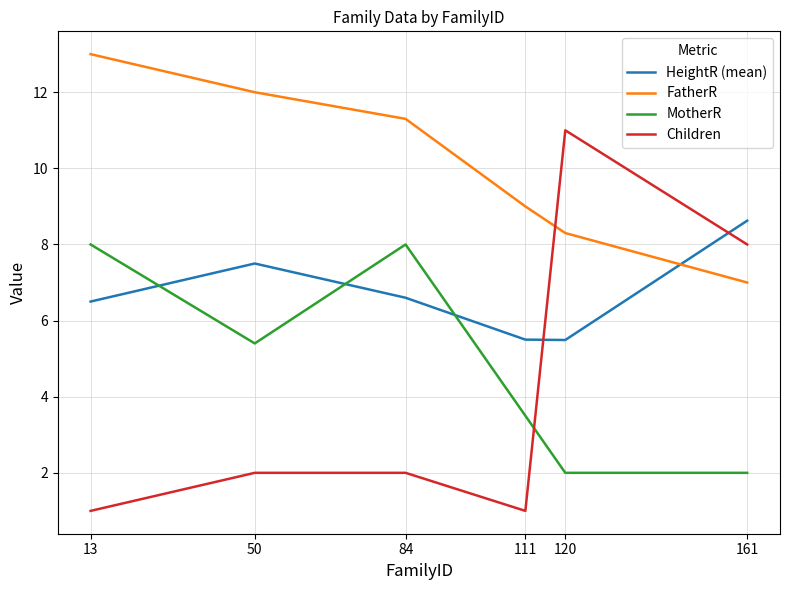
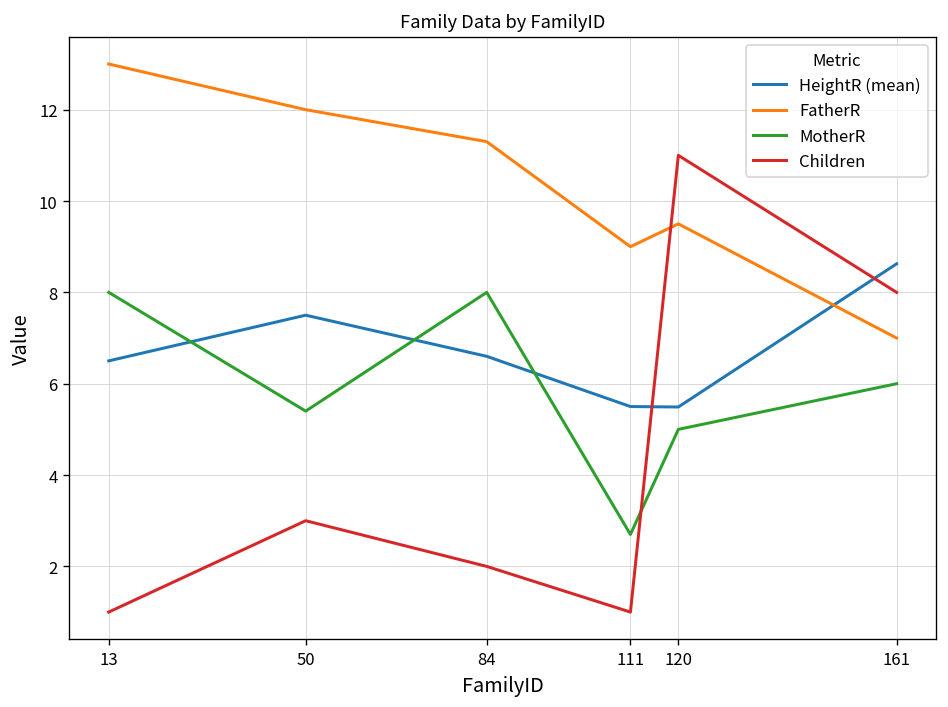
  {
    "HeightR (mean)": {
      "13": 6.5,
      "50": 7.5,
      "84": 6.6,
      "111": 5.5,
      "120": 5.5,
      "161": 8.6
    },
    "FatherR": {
      "13": 13.0,
      "50": 12.0,
      "84": 11.3,
      "111": 9.0,
-     "120": 8.3,
+     "120": 9.5,
      "161": 7.0
    },
    "MotherR": {
      "13": 8.0,
      "50": 5.4,
      "84": 8.0,
-     "111": 3.5,
-     "120": 2,
-     "161": 2
+     "111": 2.7,
+     "120": 5,
+     "161": 6
    },
    "Children": {
      "13": 1,
-     "50": 2,
+     "50": 3,
      "84": 2,
      "111": 1,
      "120": 11,
      "161": 8
    }
  }
